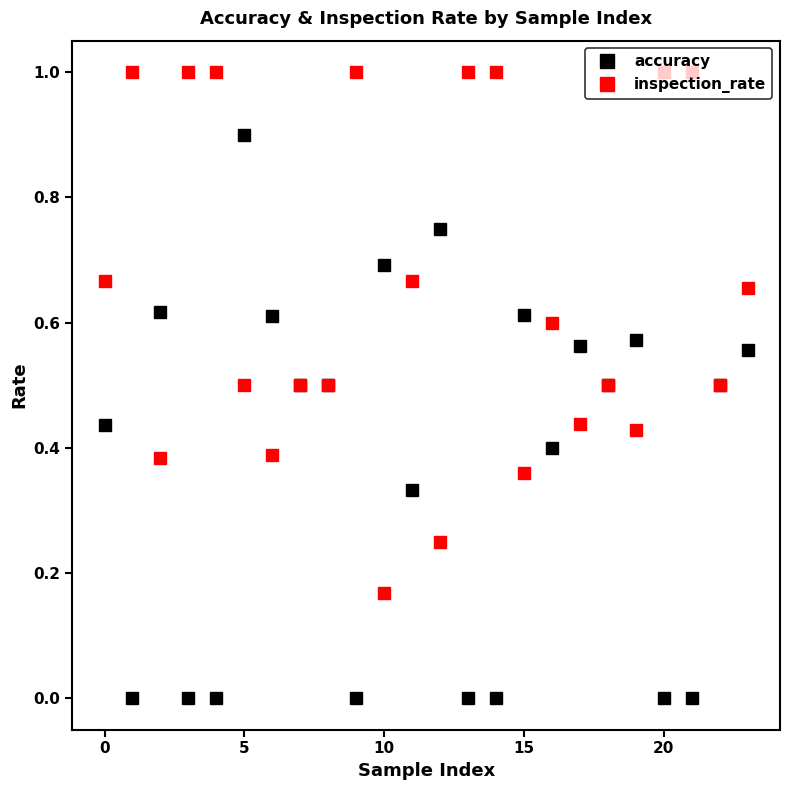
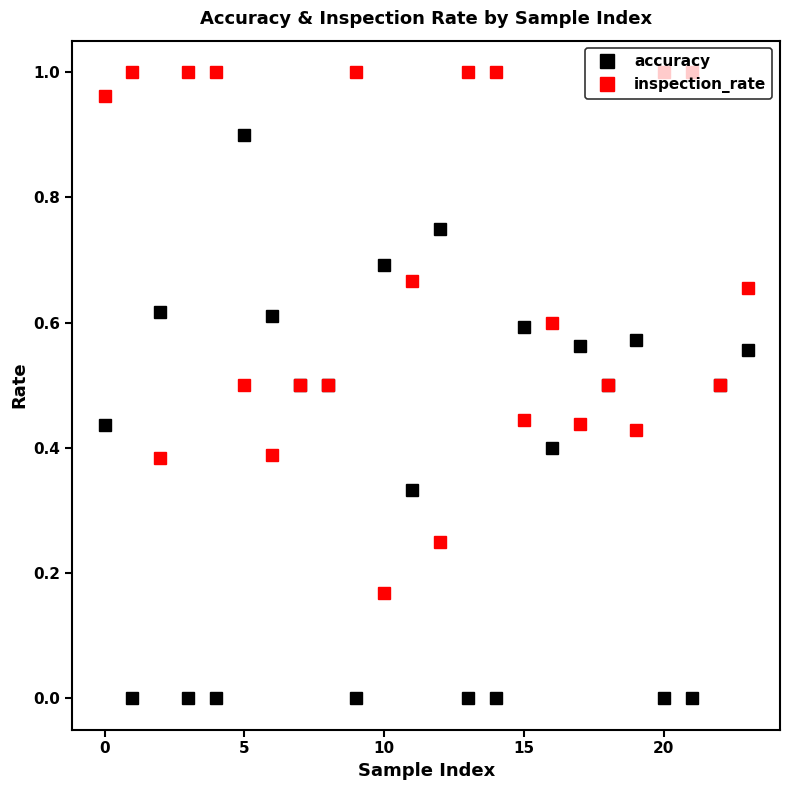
  {
    "accuracy": {
      "0": 0.44,
      "5": 0.90,
      "10": 0.69,
-     "15": 0.61,
+     "15": 0.59,
      "20": 0.00
    },
    "inspection_rate": {
-     "0": 0.67,
+     "0": 0.96,
      "5": 0.50,
      "10": 0.17,
-     "15": 0.36
+     "15": 0.44
    }
  }
